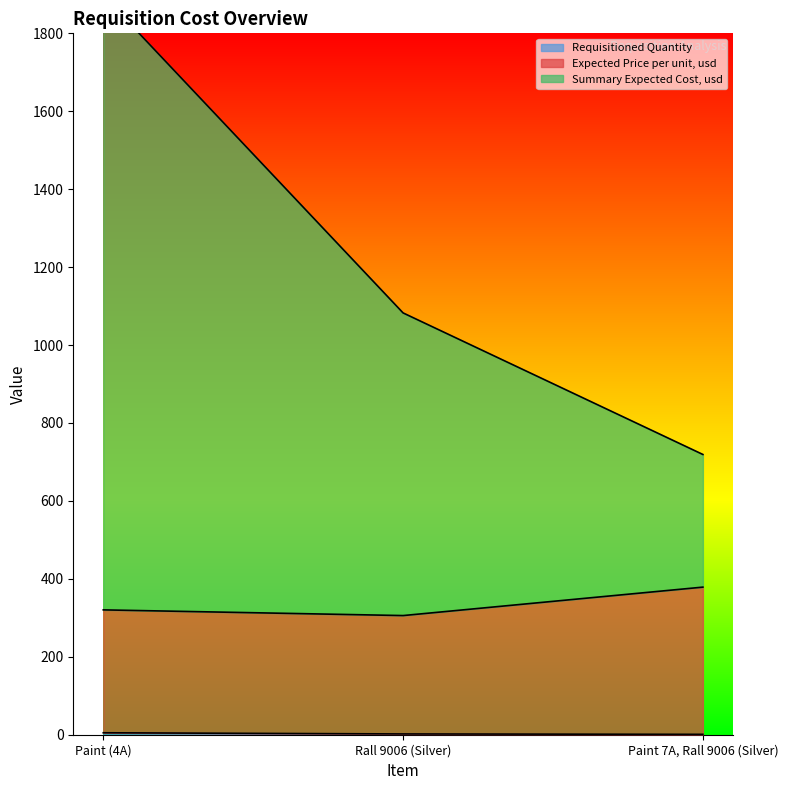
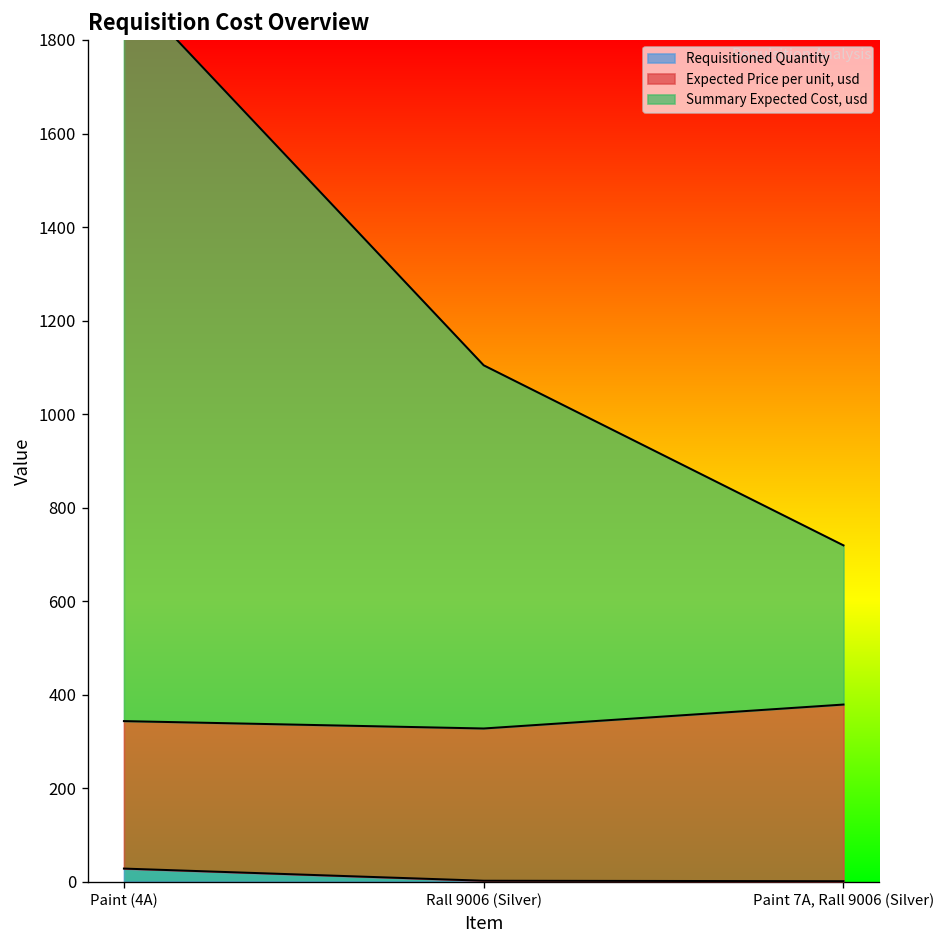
  {
    "Requisitioned Quantity": {
-     "Paint (4A)": 10,
+     "Paint (4A)": 30,
      "Rall 9006 (Silver)": 0,
      "Paint 7A, Rall 9006 (Silver)": 0
    },
    "Expected Price per unit, usd": {
      "Paint (4A)": 320,
-     "Rall 9006 (Silver)": 300,
+     "Rall 9006 (Silver)": 330,
      "Paint 7A, Rall 9006 (Silver)": 380
    },
    "Summary Expected Cost, usd": {
      "Rall 9006 (Silver)": 780,
      "Paint 7A, Rall 9006 (Silver)": 340
    }
  }
